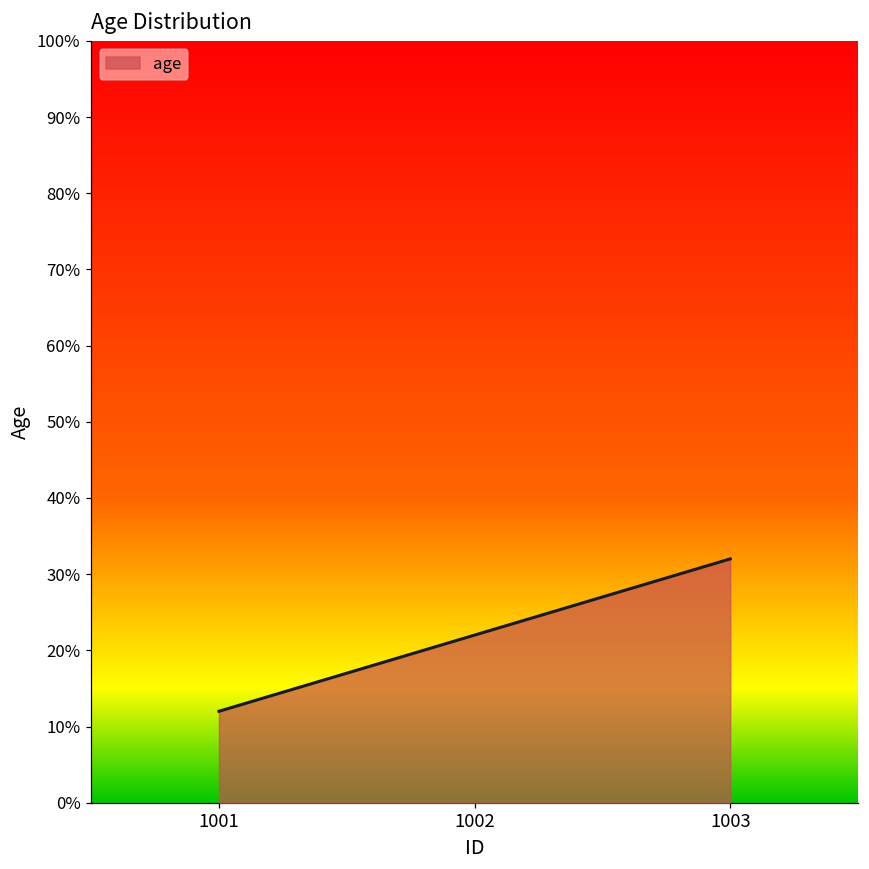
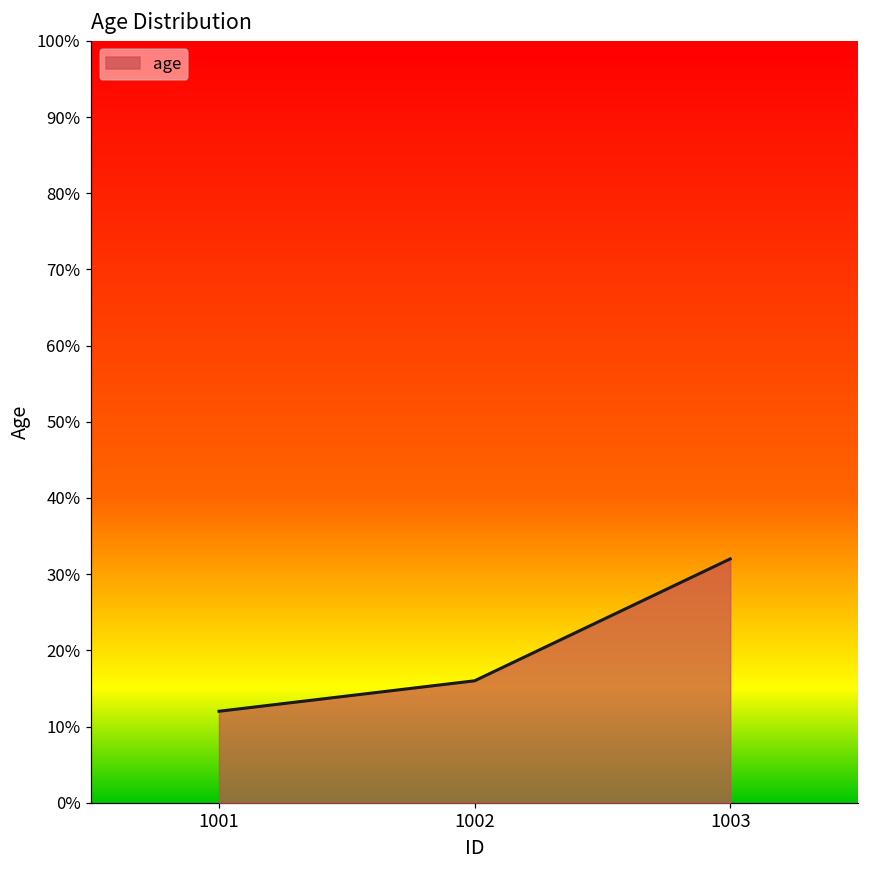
  {
    "1001": "12%",
-   "1002": "22%",
+   "1002": "16%",
    "1003": "32%"
  }
